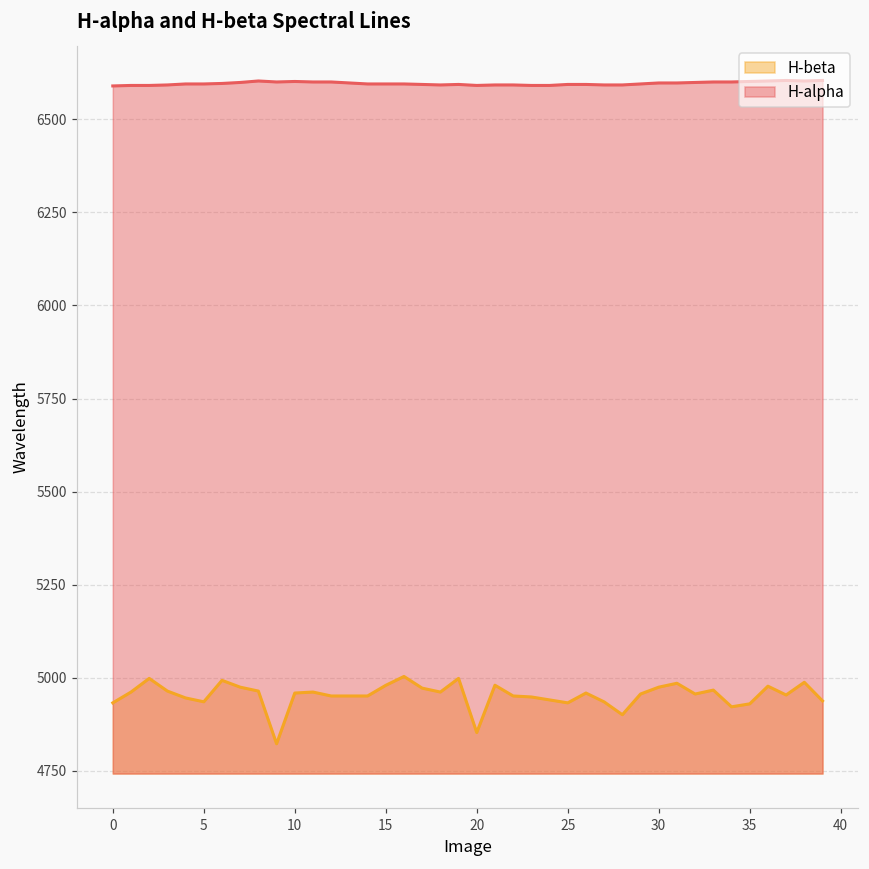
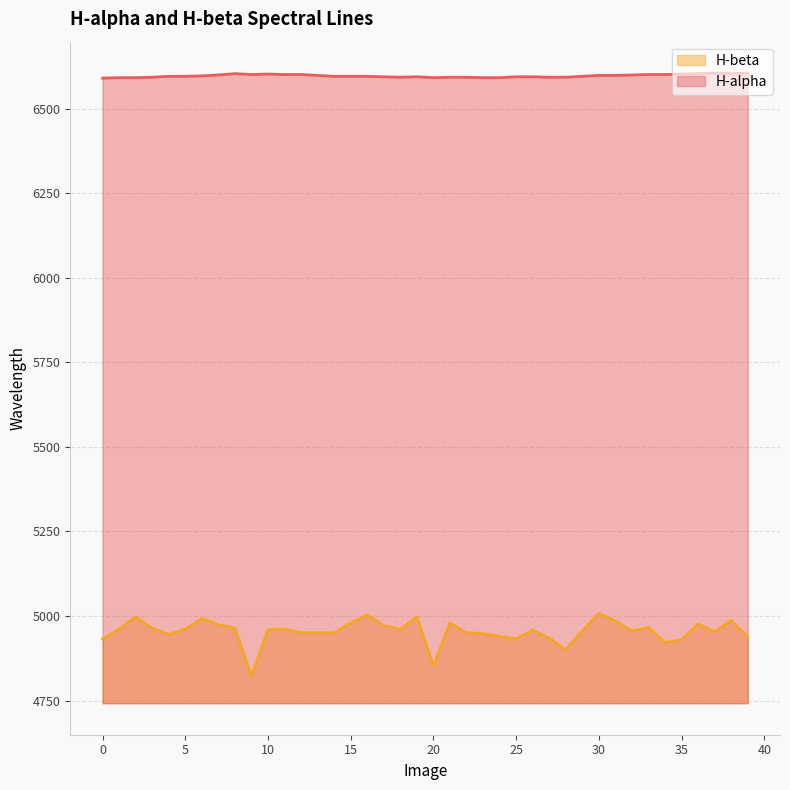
  {
    "H-alpha": {
      "0": 6590,
      "5": 6600,
      "10": 6600,
      "15": 6600,
      "20": 6590,
      "25": 6590,
      "30": 6600
    },
    "H-beta": {
      "0": 4930,
-     "5": 4930,
+     "5": 4960,
      "10": 4960,
      "15": 4980,
      "20": 4850,
      "25": 4930,
-     "30": 4970,
+     "30": 5010,
      "35": 4930
    }
  }
